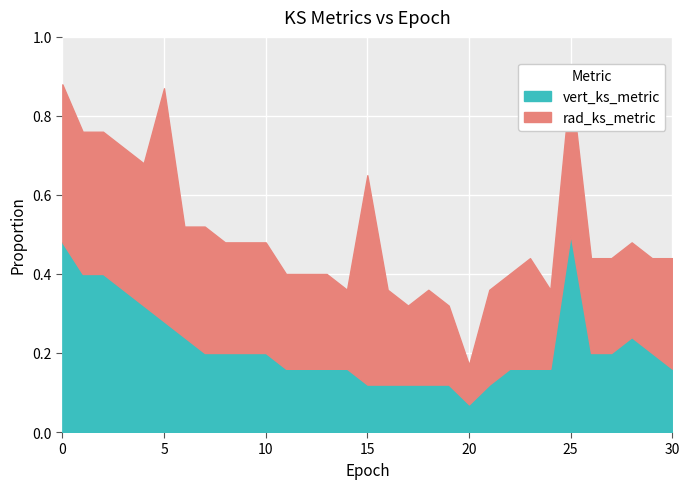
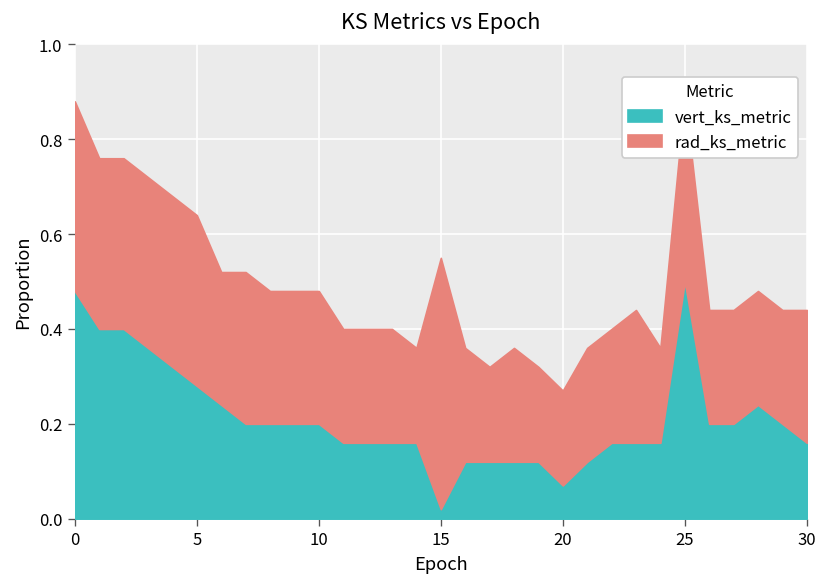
  {
    "vert_ks_metric": {
-     "15": 0.12
+     "15": 0.02
    },
    "rad_ks_metric": {
      "0": 0.40,
-     "5": 0.59,
+     "5": 0.36,
      "10": 0.28,
      "15": 0.53,
-     "20": 0.1,
+     "20": 0.2,
      "30": 0.28
    }
  }
